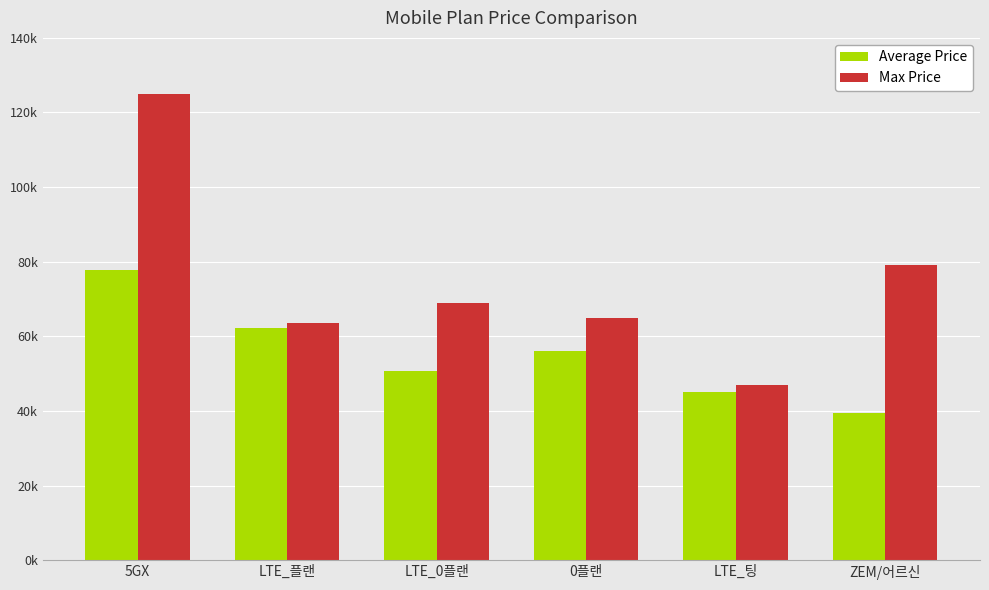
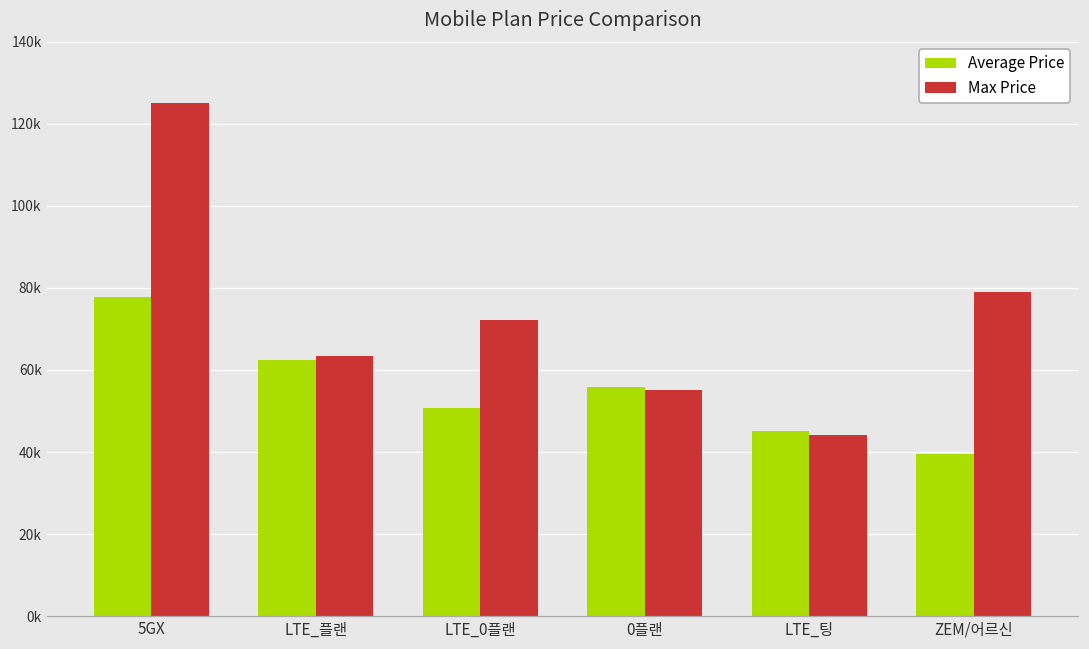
  {
    "Average Price": {
      "5GX": 78000,
      "LTE_플랜": 62000,
      "LTE_0플랜": 51000,
      "0플랜": 56000,
      "LTE_팅": 45000,
      "ZEM/어르신": 40000
    },
    "Max Price": {
      "5GX": 125000,
      "LTE_플랜": 63000,
-     "LTE_0플랜": 69000,
-     "0플랜": 65000,
-     "LTE_팅": 47000,
+     "LTE_0플랜": 72000,
+     "0플랜": 55000,
+     "LTE_팅": 44000,
      "ZEM/어르신": 79000
    }
  }
